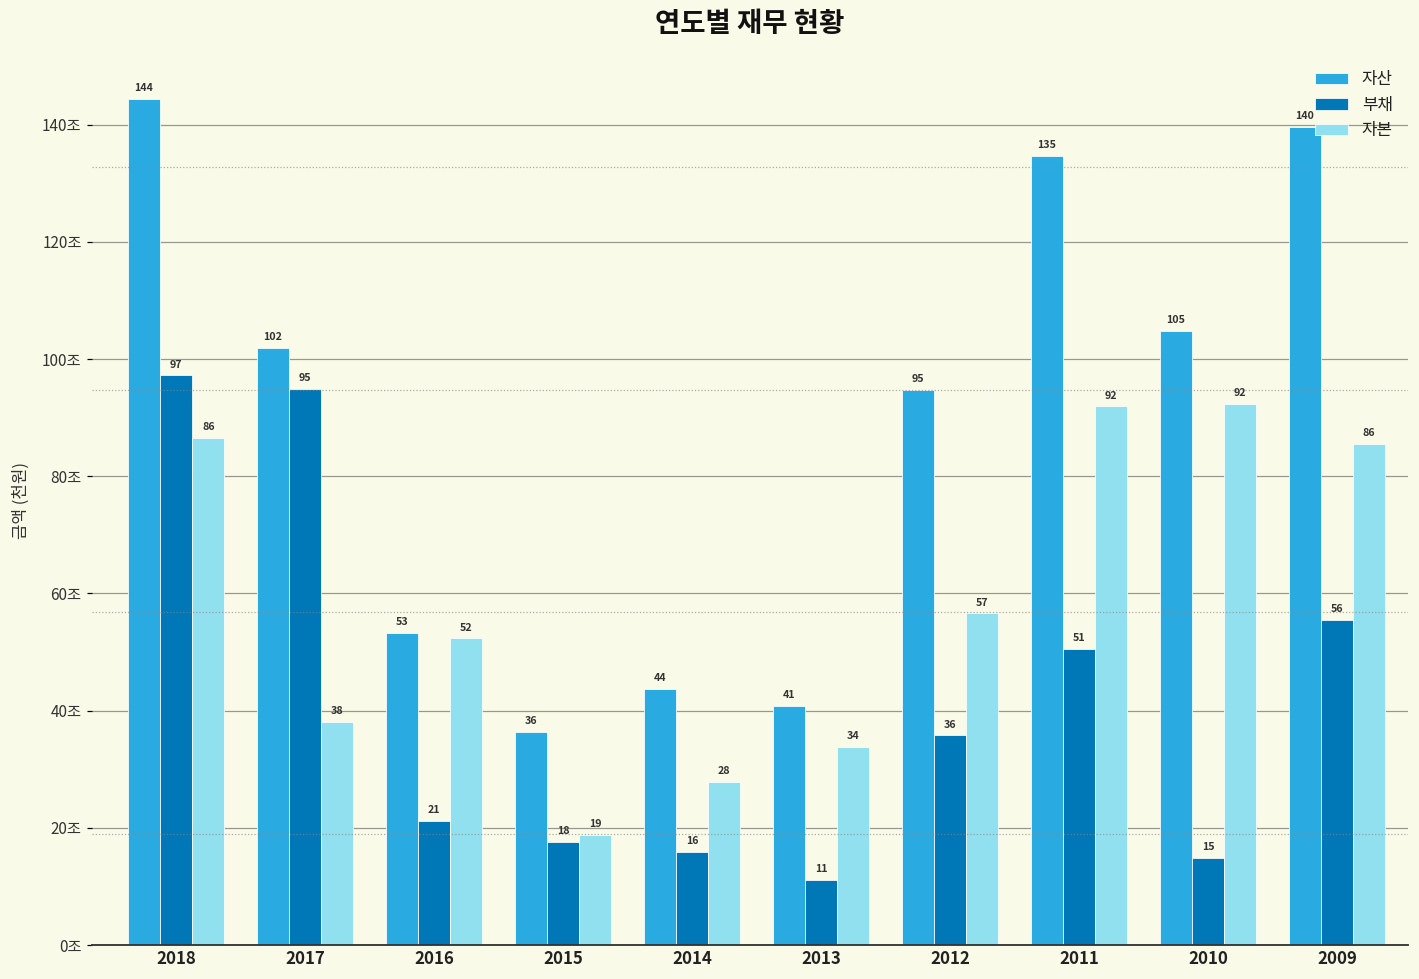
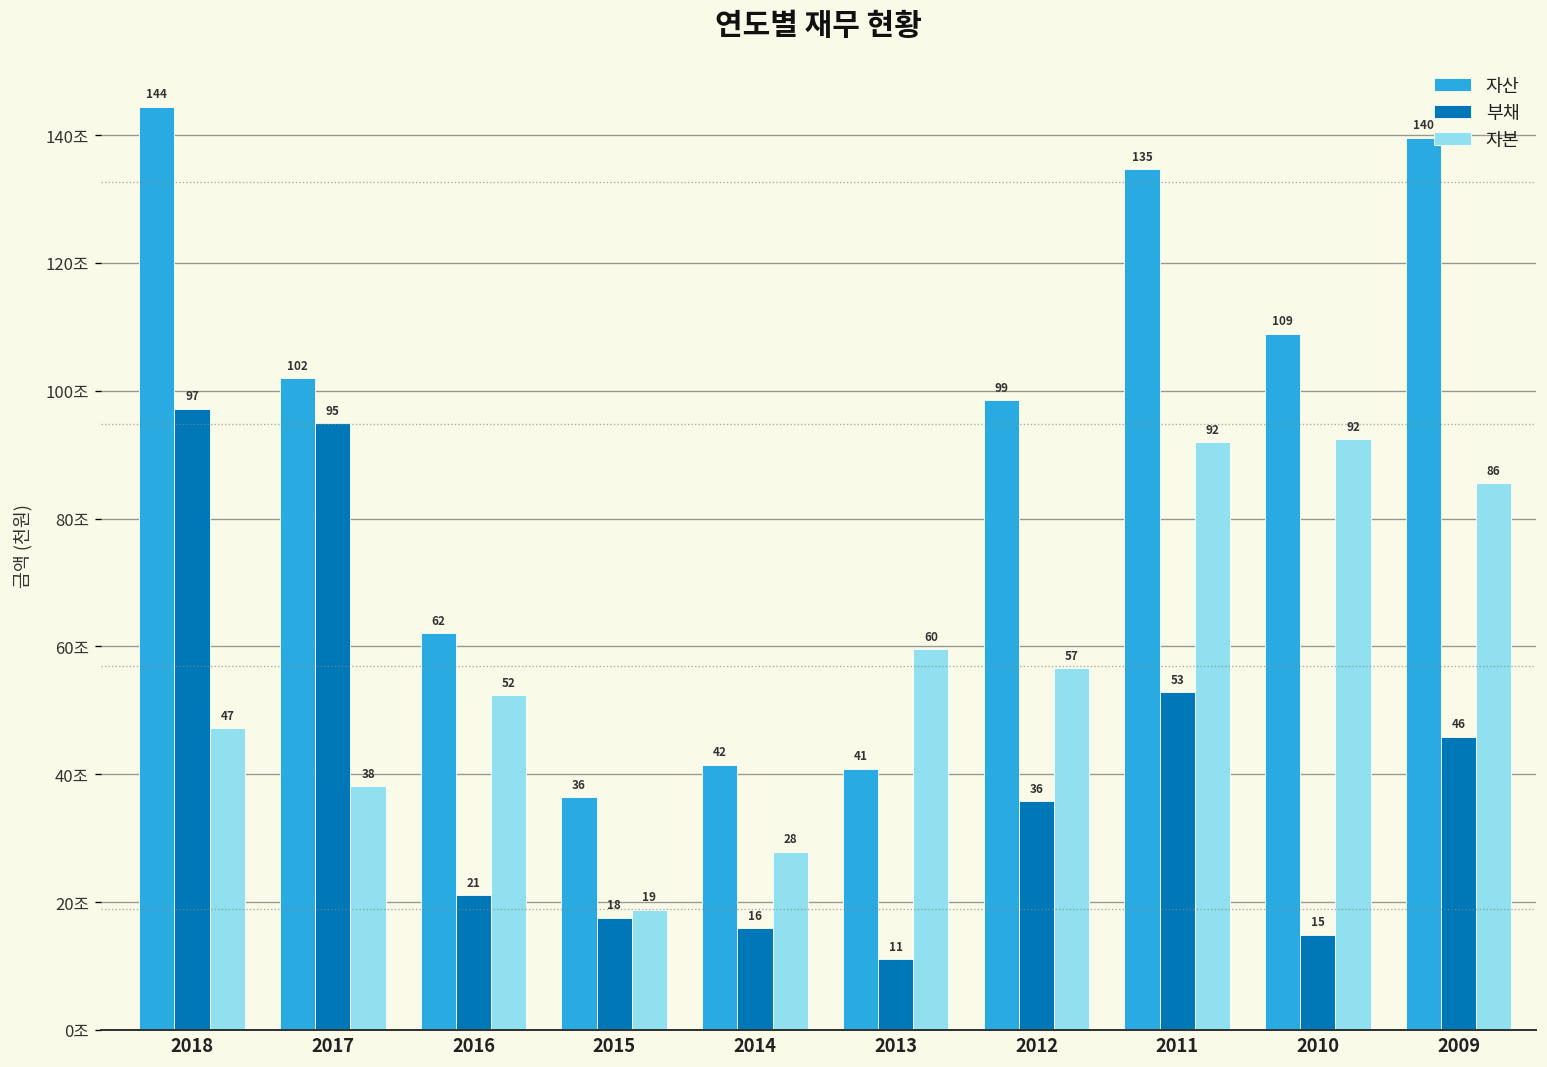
  {
    "자산": {
      "2018": 144,
      "2017": 102,
-     "2016": 53,
+     "2016": 62,
      "2015": 36,
-     "2014": 44,
+     "2014": 42,
      "2013": 41,
-     "2012": 95,
+     "2012": 99,
      "2011": 135,
-     "2010": 105,
+     "2010": 109,
      "2009": 140
    },
    "부채": {
      "2018": 97,
      "2017": 95,
      "2016": 21,
      "2015": 18,
      "2014": 16,
      "2013": 11,
      "2012": 36,
-     "2011": 51,
+     "2011": 53,
      "2010": 15,
-     "2009": 56
+     "2009": 46
    },
    "자본": {
-     "2018": 86,
+     "2018": 47,
      "2017": 38,
      "2016": 52,
      "2015": 19,
      "2014": 28,
-     "2013": 34,
+     "2013": 60,
      "2012": 57,
      "2011": 92,
      "2010": 92,
      "2009": 86
    }
  }
